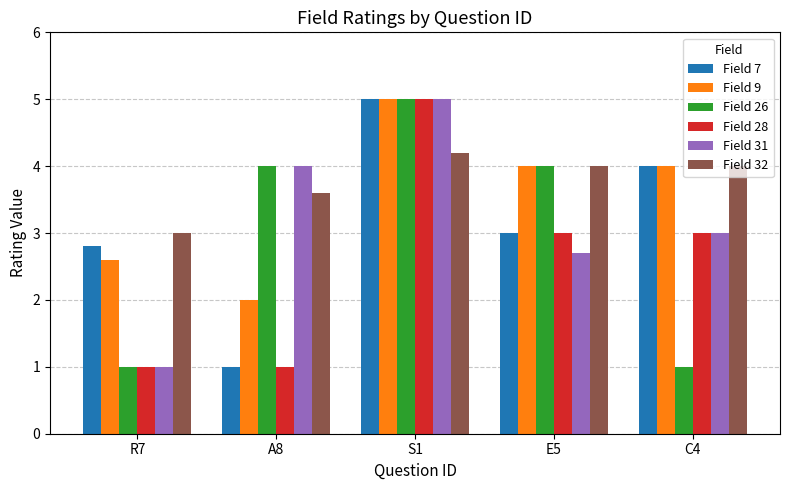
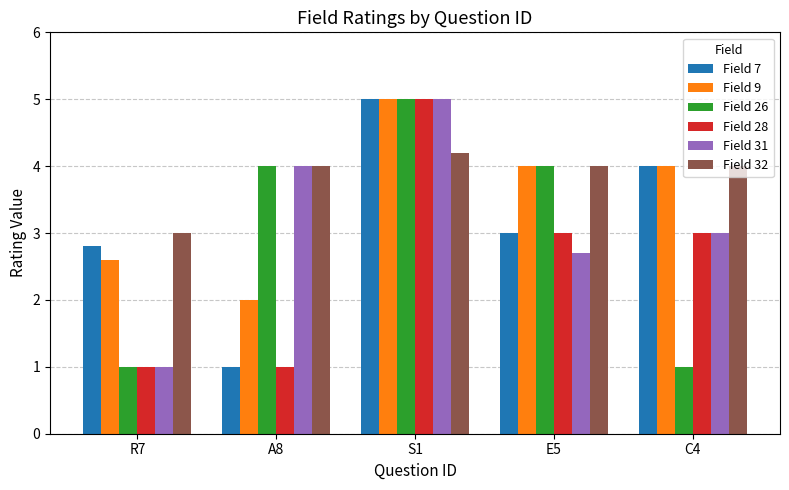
  {
    "Field 7": {
      "R7": 2.8,
      "A8": 1.0,
      "S1": 5.0,
      "E5": 3.0,
      "C4": 4.0
    },
    "Field 9": {
      "R7": 2.6,
      "A8": 2.0,
      "S1": 5.0,
      "E5": 4.0,
      "C4": 4.0
    },
    "Field 26": {
      "R7": 1.0,
      "A8": 4.0,
      "S1": 5.0,
      "E5": 4.0,
      "C4": 1.0
    },
    "Field 28": {
      "R7": 1.0,
      "A8": 1.0,
      "S1": 5.0,
      "E5": 3.0,
      "C4": 3.0
    },
    "Field 31": {
      "R7": 1.0,
      "A8": 4.0,
      "S1": 5.0,
      "E5": 2.7,
      "C4": 3.0
    },
    "Field 32": {
      "R7": 3.0,
-     "A8": 3.6,
+     "A8": 4.0,
      "S1": 4.2,
      "E5": 4.0
    }
  }
